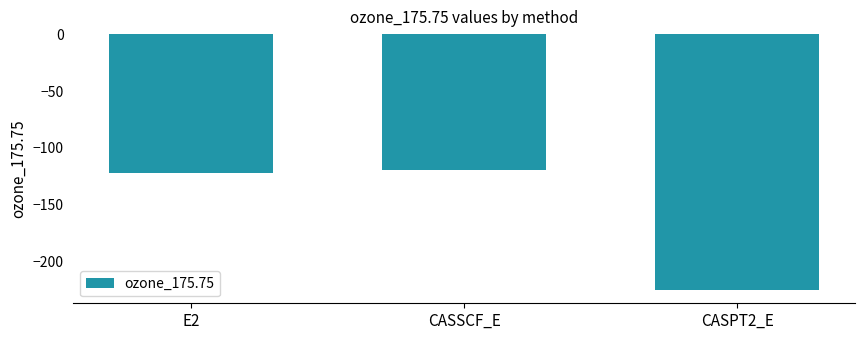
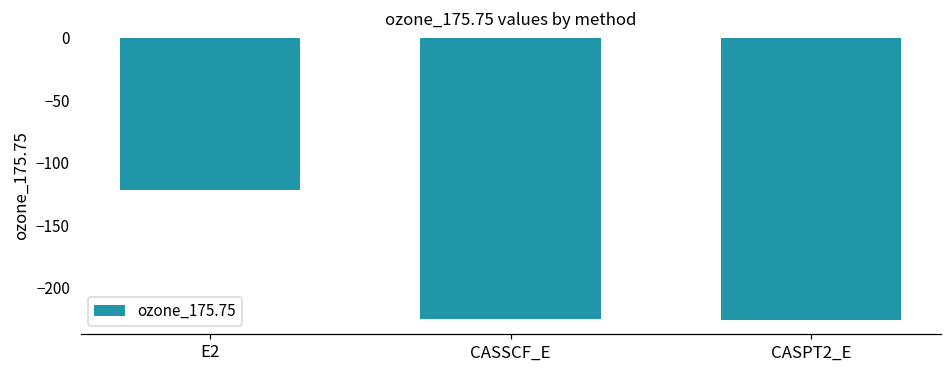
  {
    "E2": -122,
-   "CASSCF_E": -119,
+   "CASSCF_E": -224,
    "CASPT2_E": -225
  }
